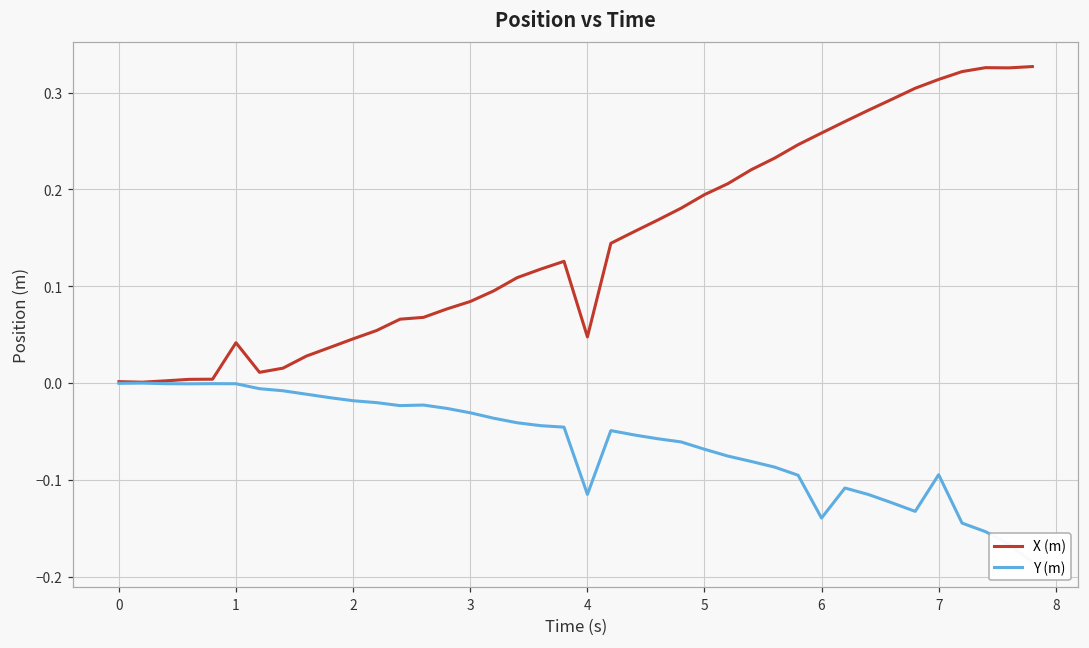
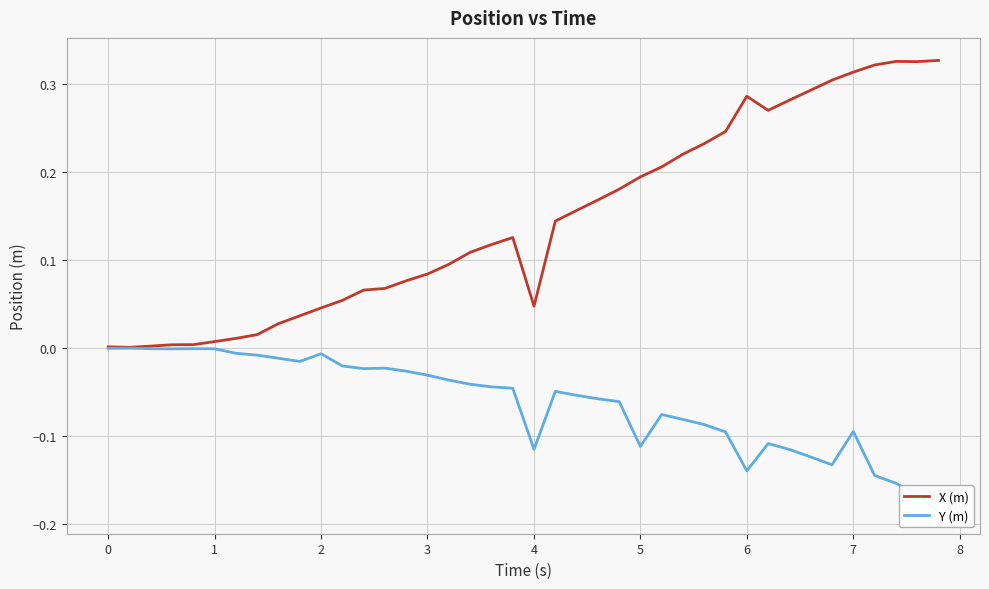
  {
    "X (m)": {
-     "1": 0.04,
+     "1": 0.01,
      "2": 0.05,
      "3": 0.08,
      "4": 0.05,
      "5": 0.19,
-     "6": 0.26,
+     "6": 0.29,
      "7": 0.31
    },
    "Y (m)": {
      "1": 0.00,
-     "2": -0.02,
+     "2": -0.01,
      "3": -0.03,
      "4": -0.12,
-     "5": -0.07,
+     "5": -0.11,
      "6": -0.14,
      "7": -0.09
    }
  }
